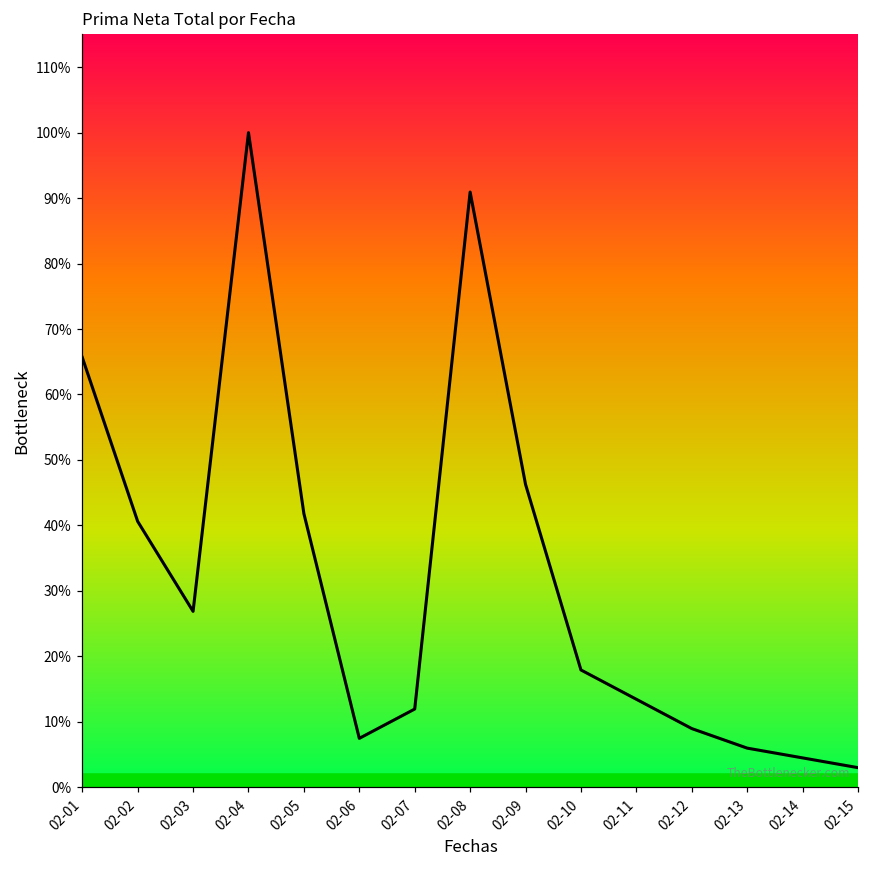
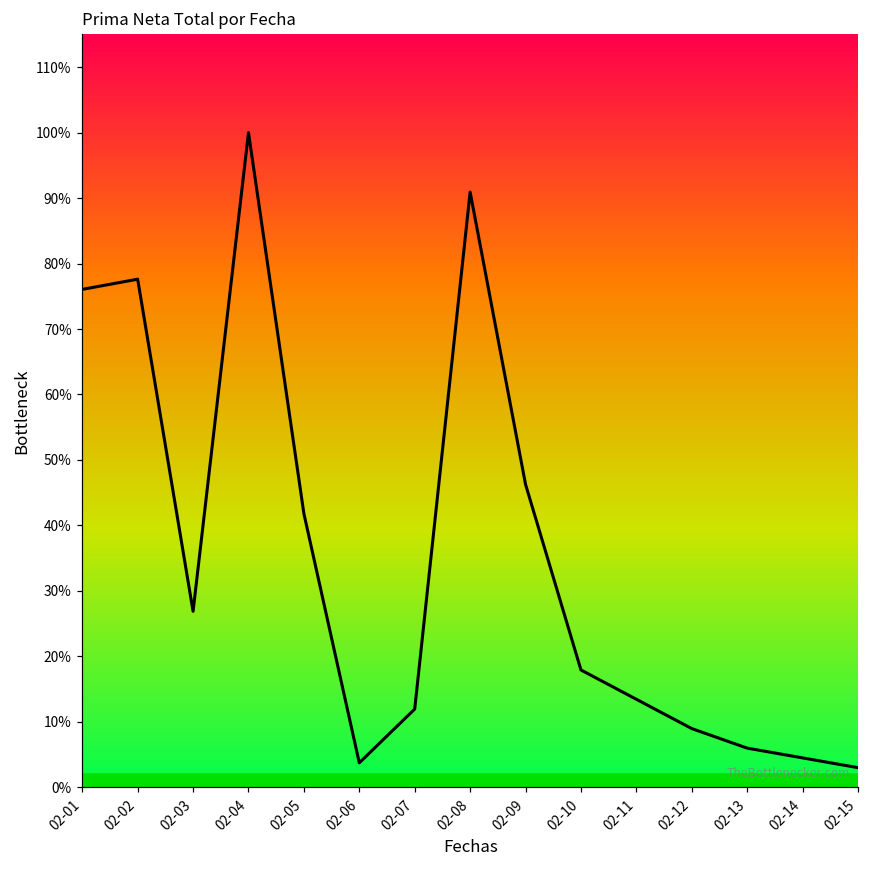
  {
-   "02-01": "66%",
-   "02-02": "41%",
+   "02-01": "76%",
+   "02-02": "78%",
    "02-03": "27%",
    "02-04": "100%",
    "02-05": "42%",
-   "02-06": "7%",
+   "02-06": "4%",
    "02-07": "12%",
    "02-08": "91%",
    "02-09": "46%",
    "02-10": "18%",
    "02-11": "13%",
    "02-12": "9%",
    "02-13": "6%",
    "02-14": "4%",
    "02-15": "3%"
  }
